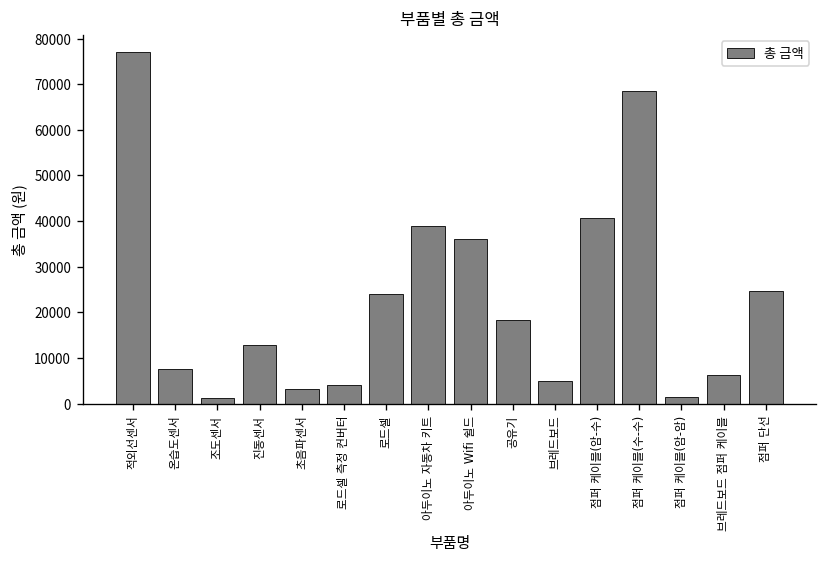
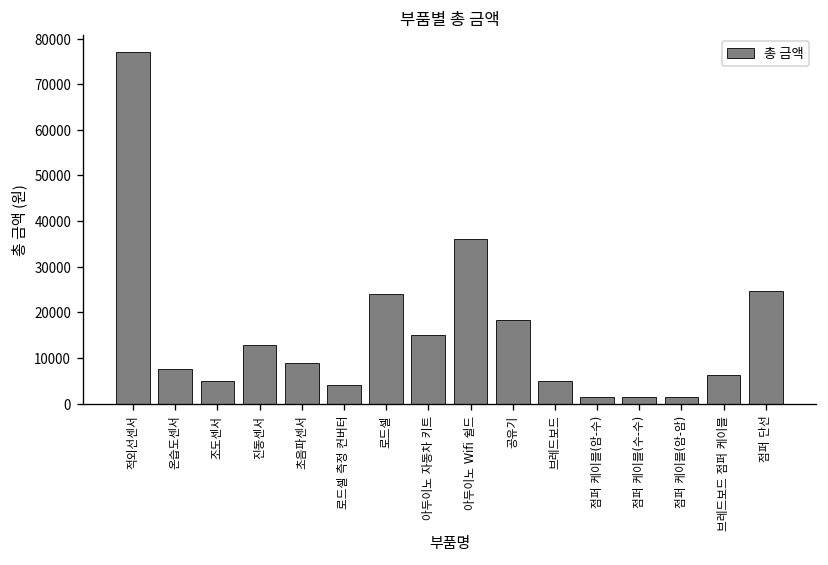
  {
    "적외선센서": 77000,
    "온습도센서": 7000,
-   "조도센서": 1000,
+   "조도센서": 5000,
    "진동센서": 13000,
-   "초음파센서": 3000,
+   "초음파센서": 9000,
    "로드셀 측정 컨버터": 4000,
    "로드셀": 24000,
-   "아두이노 자동차 키트": 39000,
+   "아두이노 자동차 키트": 15000,
    "아두이노 Wifi 쉴드": 36000,
    "공유기": 18000,
    "브레드보드": 5000,
-   "점퍼 케이블(암-수)": 41000,
-   "점퍼 케이블(수-수)": 68000,
+   "점퍼 케이블(암-수)": 2000,
+   "점퍼 케이블(수-수)": 2000,
    "점퍼 케이블(암-암)": 2000,
    "브레드보드 점퍼 케이블": 6000,
    "점퍼 단선": 25000
  }
